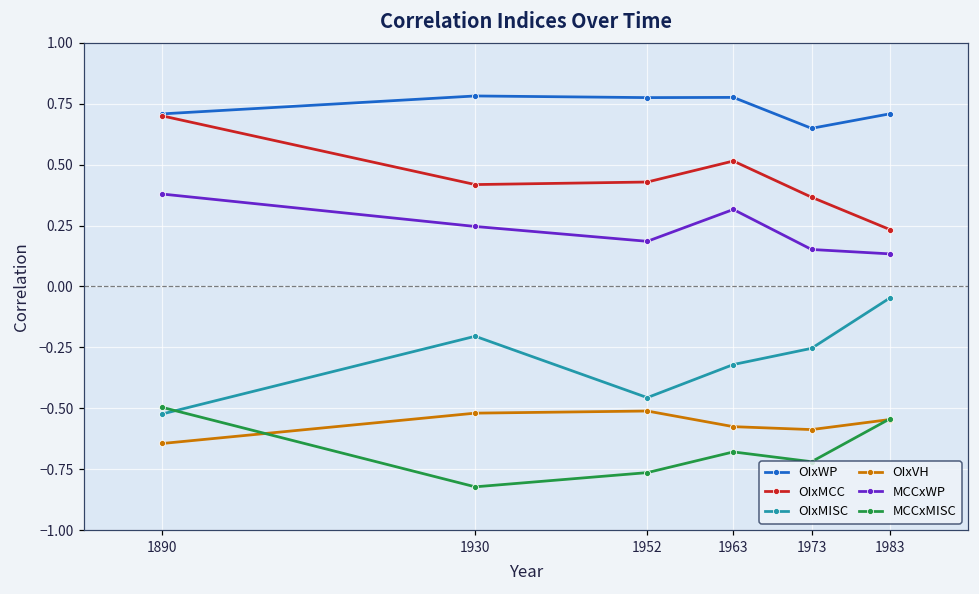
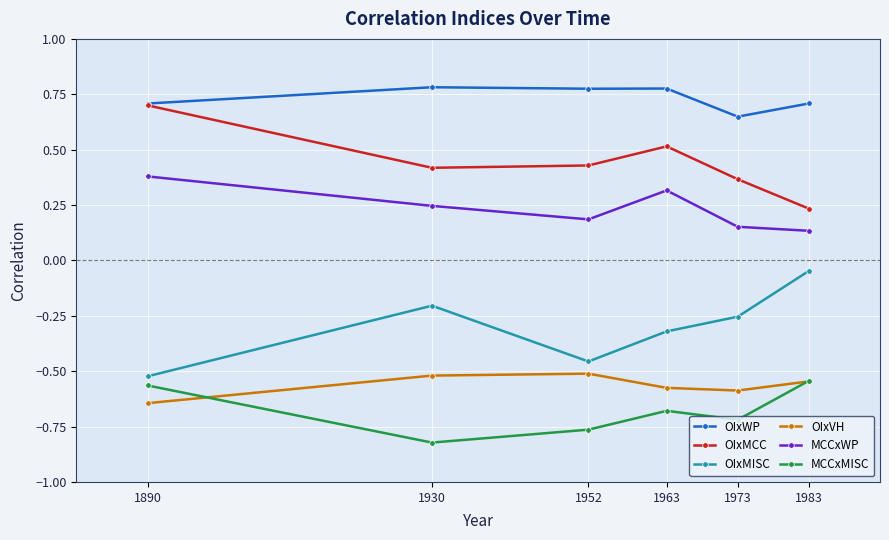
  {
    "OIxWP": {
      "1930": 0.78,
      "1952": 0.78,
      "1963": 0.78,
      "1973": 0.65,
      "1983": 0.71
    },
    "OIxMCC": {
      "1930": 0.42,
      "1952": 0.43,
      "1963": 0.51,
      "1973": 0.37,
      "1983": 0.23
    },
    "OIxMISC": {
      "1890": -0.52,
      "1930": -0.20,
      "1952": -0.46,
      "1963": -0.32,
      "1973": -0.25,
      "1983": -0.05
    },
    "OIxVH": {
      "1890": -0.64,
      "1930": -0.52,
      "1952": -0.51,
      "1963": -0.58,
      "1973": -0.59
    },
    "MCCxWP": {
      "1890": 0.38,
      "1930": 0.25,
      "1952": 0.19,
      "1963": 0.32,
      "1973": 0.15,
      "1983": 0.13
    },
    "MCCxMISC": {
-     "1890": -0.50,
+     "1890": -0.56,
      "1930": -0.82,
      "1952": -0.76,
      "1963": -0.68
    }
  }
